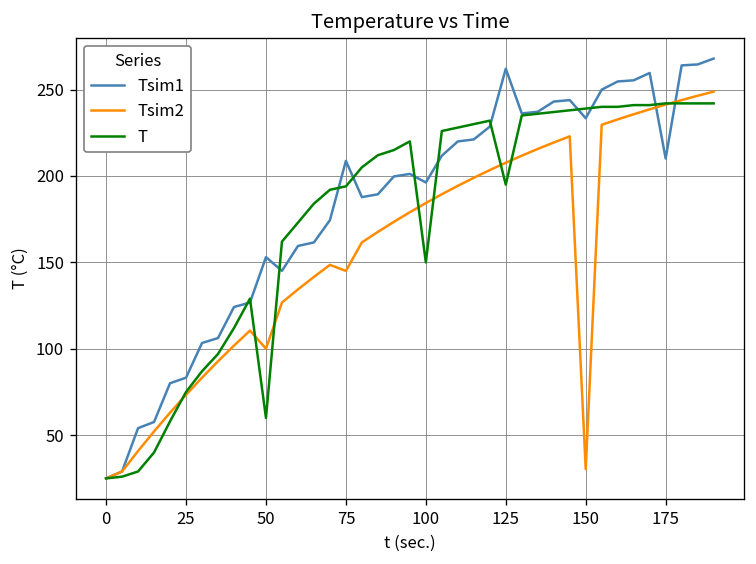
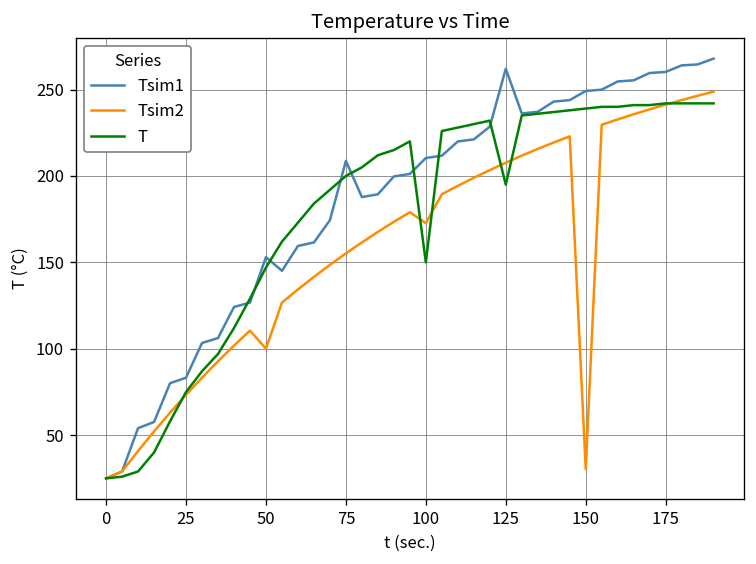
  {
    "Tsim1": {
      "25": 83,
      "50": 153,
      "75": 209,
-     "100": 196,
+     "100": 210,
      "125": 262,
-     "150": 233,
-     "175": 210
+     "150": 249,
+     "175": 260
    },
    "Tsim2": {
      "50": 100,
-     "75": 145,
-     "100": 184,
+     "75": 155,
+     "100": 173,
      "125": 208,
      "150": 30
    },
    "T": {
-     "50": 60,
-     "75": 194,
+     "50": 147,
+     "75": 200,
      "100": 150,
      "125": 195,
      "150": 239
    }
  }
